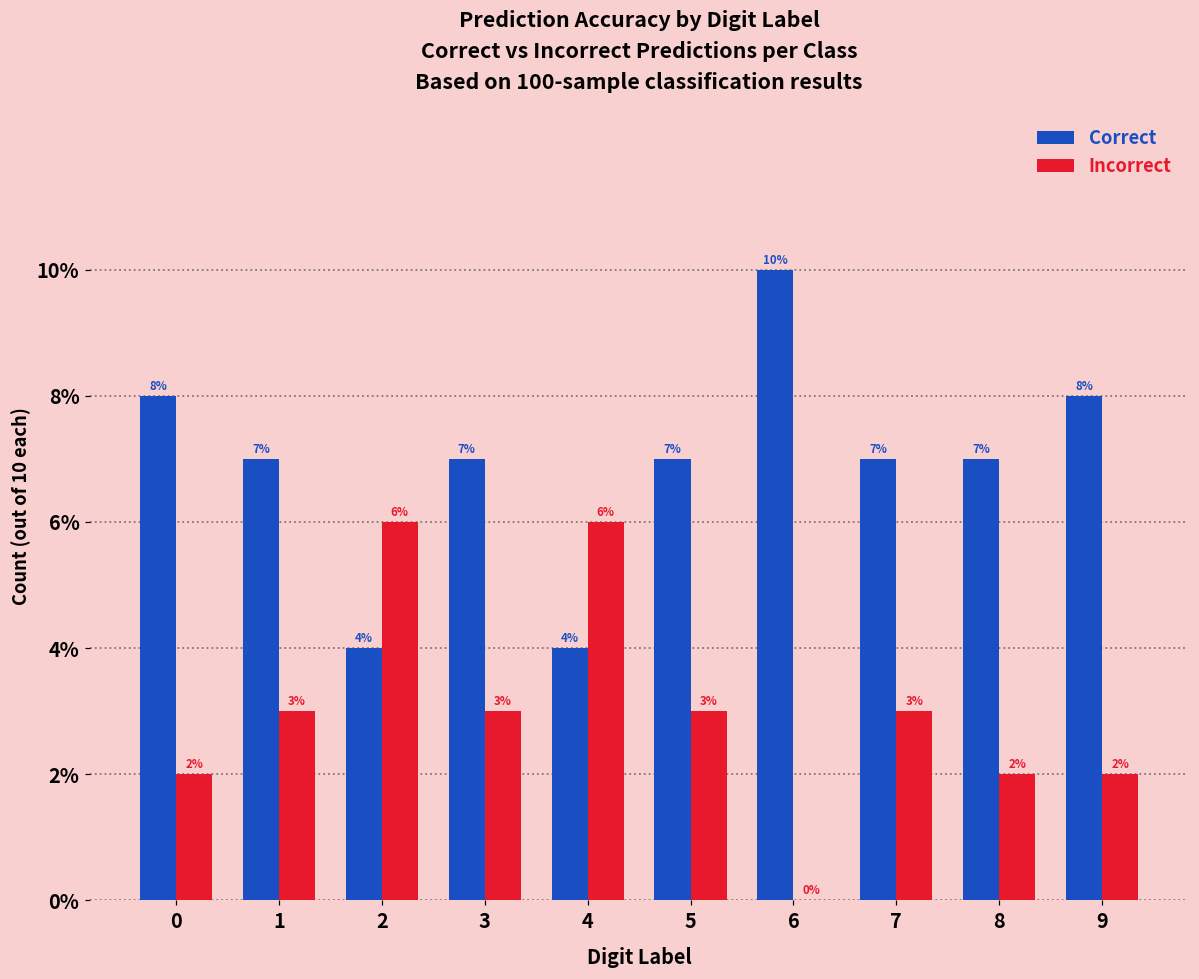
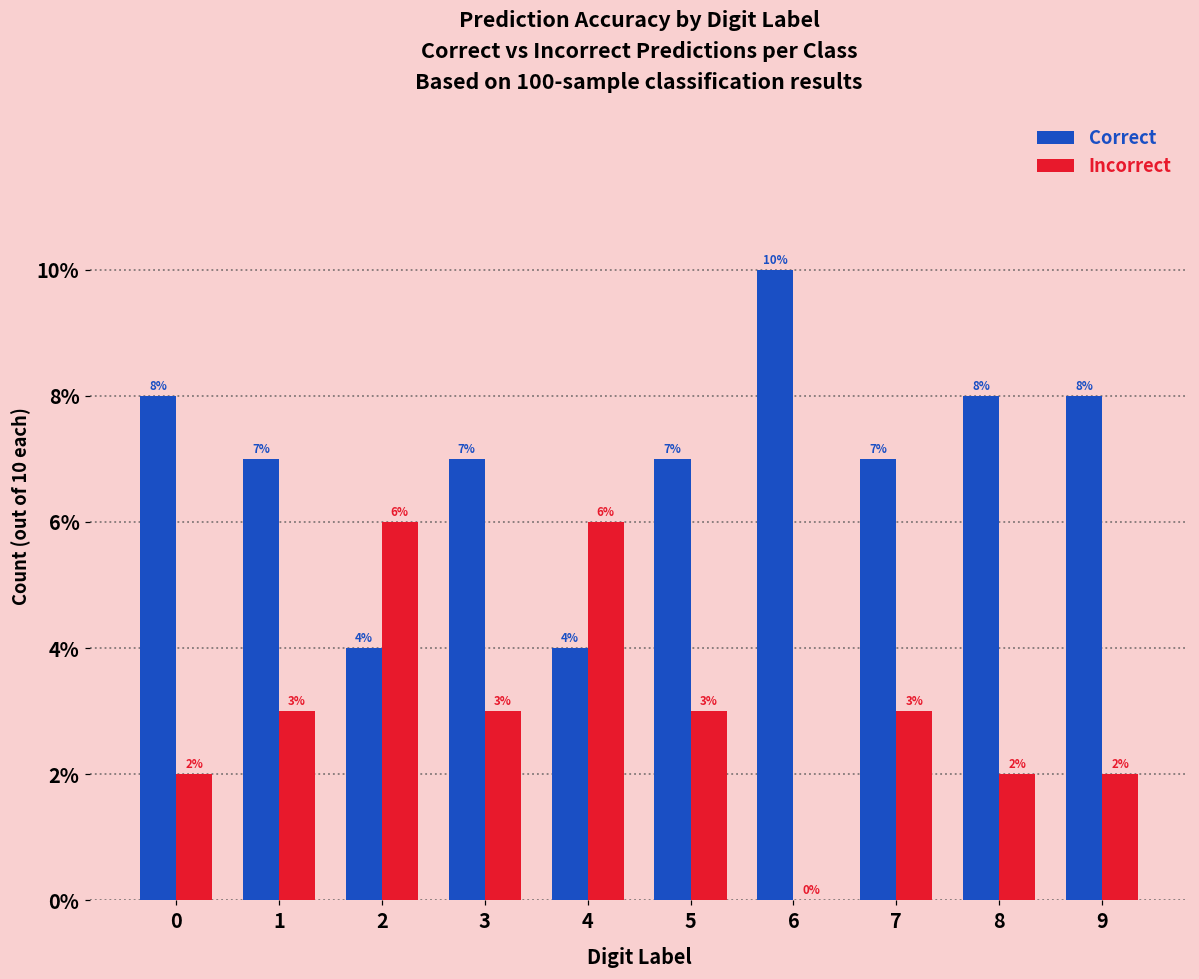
  {
    "Correct": {
      "0": "8%",
      "1": "7%",
      "2": "4%",
      "3": "7%",
      "4": "4%",
      "5": "7%",
      "6": "10%",
      "7": "7%",
-     "8": "7%",
+     "8": "8%",
      "9": "8%"
    },
    "Incorrect": {
      "0": "2%",
      "1": "3%",
      "2": "6%",
      "3": "3%",
      "4": "6%",
      "5": "3%",
      "6": "0%",
      "7": "3%",
      "8": "2%",
      "9": "2%"
    }
  }
